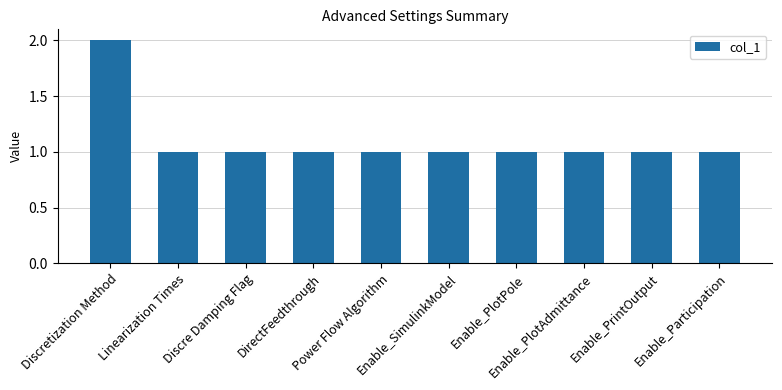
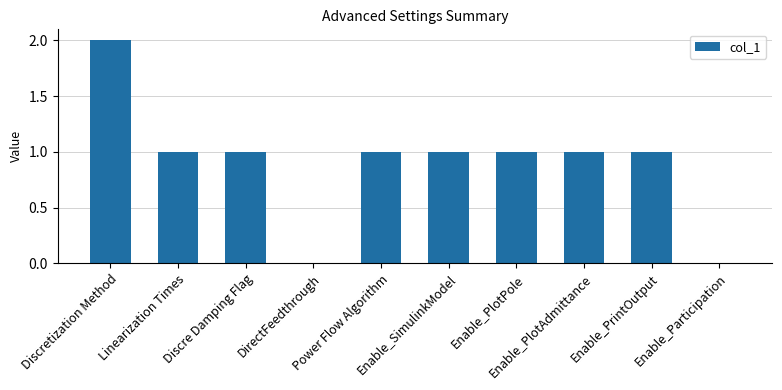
  {
    "Discretization Method": 2,
    "Linearization Times": 1,
    "Discre Damping Flag": 1,
-   "DirectFeedthrough": 1,
+   "DirectFeedthrough": 0,
    "Power Flow Algorithm": 1,
    "Enable_SimulinkModel": 1,
    "Enable_PlotPole": 1,
    "Enable_PlotAdmittance": 1,
    "Enable_PrintOutput": 1,
-   "Enable_Participation": 1
+   "Enable_Participation": 0
  }
